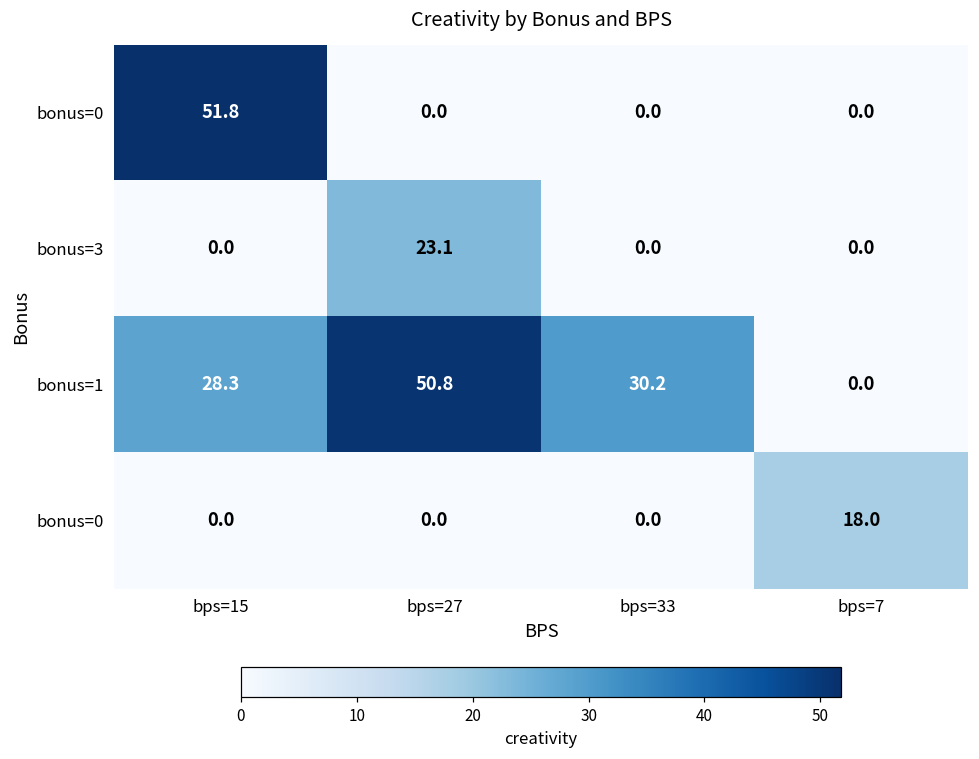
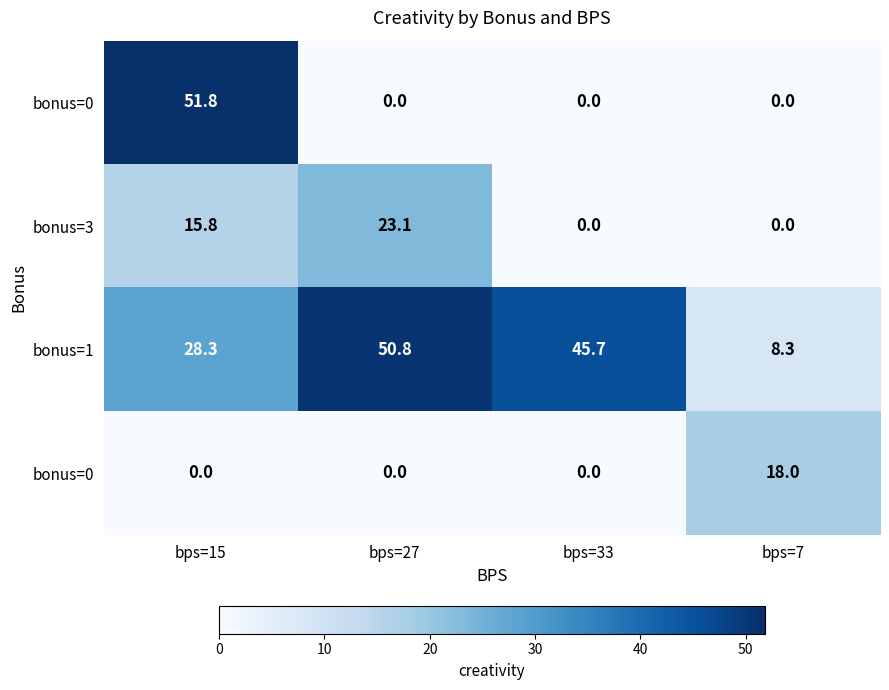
  {
    "bonus=3": {
-     "bps=15": 0.0,
+     "bps=15": 15.8,
      "bps=27": 23.1,
      "bps=33": 0.0,
      "bps=7": 0.0
    },
    "bonus=1": {
      "bps=15": 28.3,
      "bps=27": 50.8,
-     "bps=33": 30.2,
-     "bps=7": 0.0
+     "bps=33": 45.7,
+     "bps=7": 8.3
    }
  }
